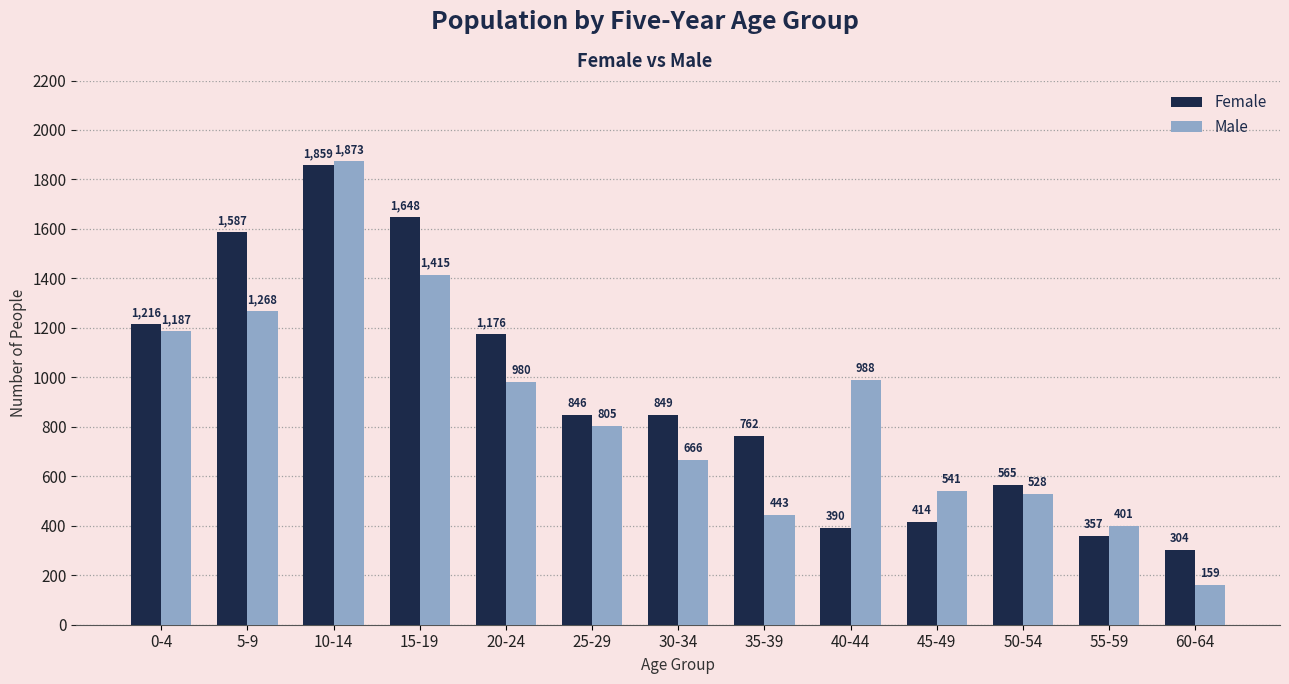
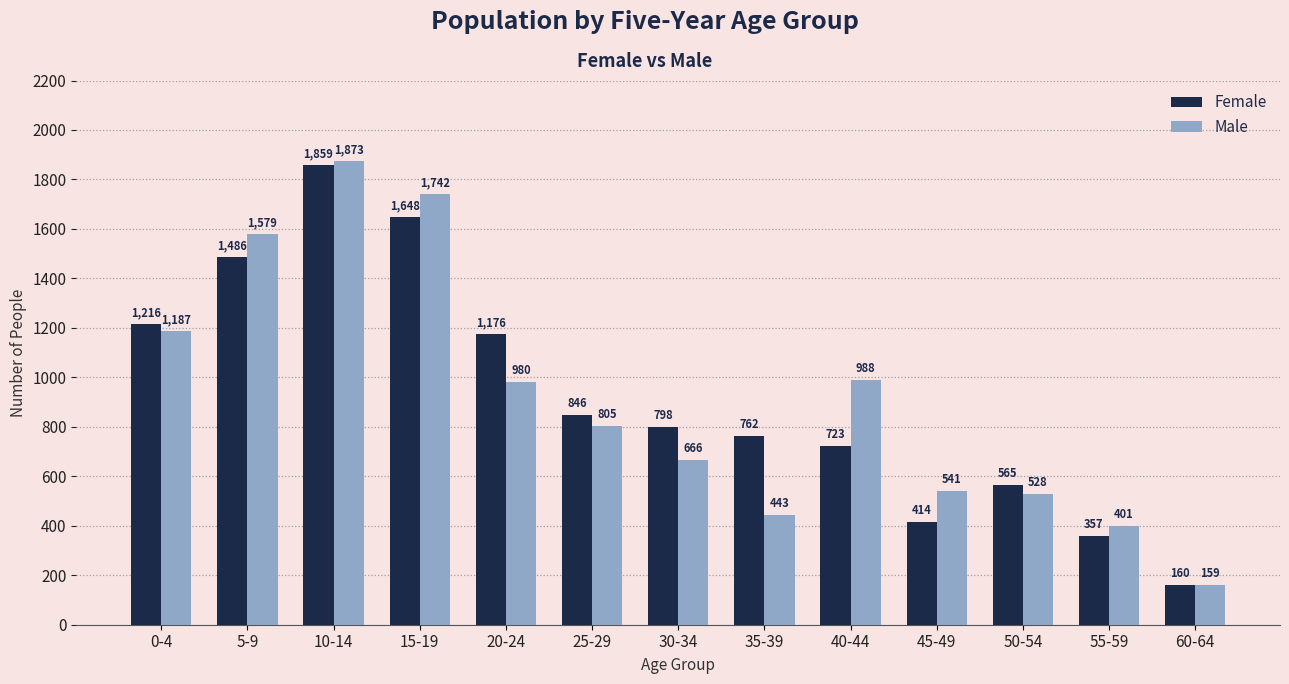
  {
    "Female": {
      "0-4": "1,216",
-     "5-9": "1,587",
+     "5-9": "1,486",
      "10-14": "1,859",
      "15-19": "1,648",
      "20-24": "1,176",
      "25-29": "846",
-     "30-34": "849",
+     "30-34": "798",
      "35-39": "762",
-     "40-44": "390",
+     "40-44": "723",
      "45-49": "414",
      "50-54": "565",
      "55-59": "357",
-     "60-64": "304"
+     "60-64": "160"
    },
    "Male": {
      "0-4": "1,187",
-     "5-9": "1,268",
+     "5-9": "1,579",
      "10-14": "1,873",
-     "15-19": "1,415",
+     "15-19": "1,742",
      "20-24": "980",
      "25-29": "805",
      "30-34": "666",
      "35-39": "443",
      "40-44": "988",
      "45-49": "541",
      "50-54": "528",
      "55-59": "401",
      "60-64": "159"
    }
  }
